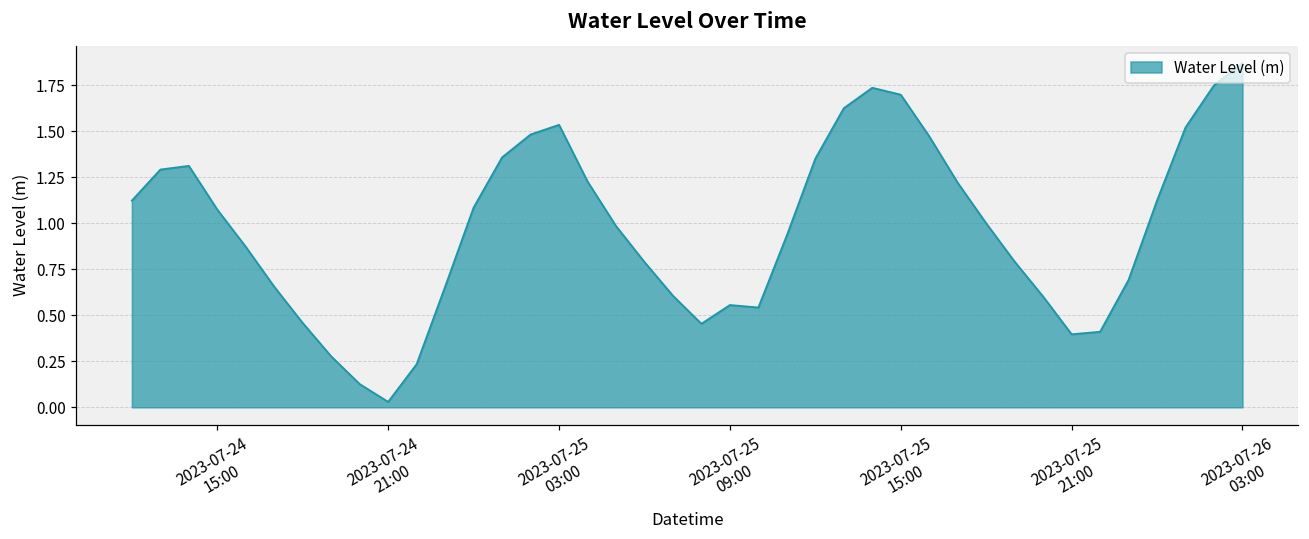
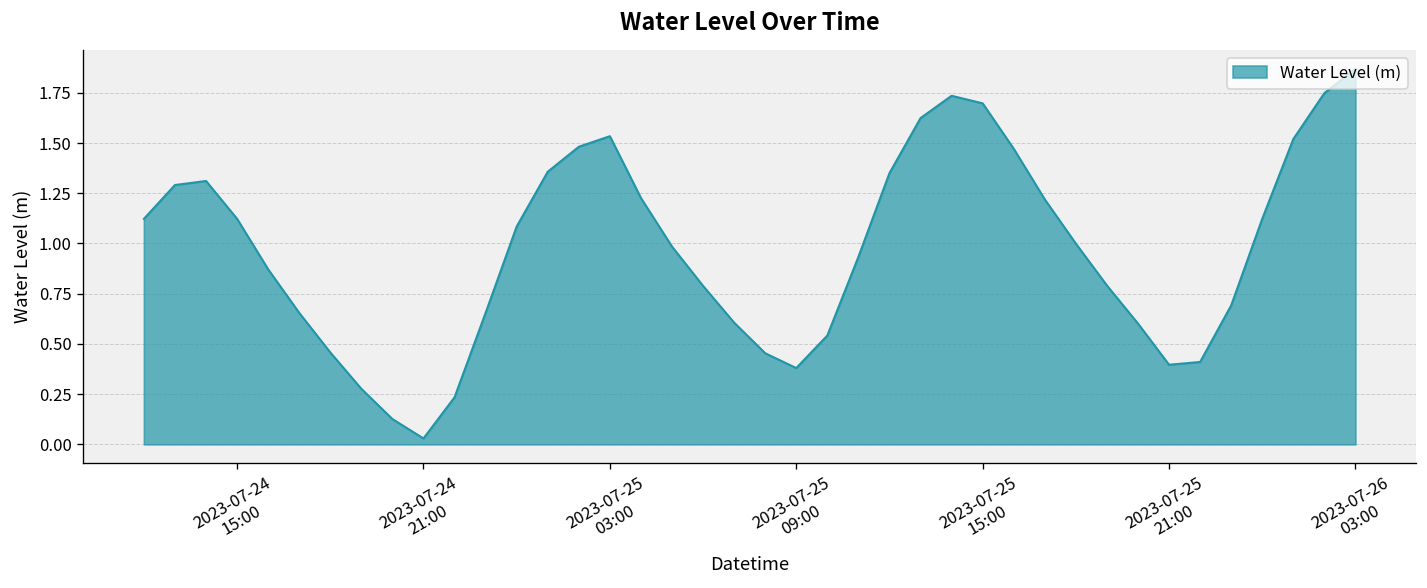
  {
-   "2023-07-24 15:00": 1.07,
+   "2023-07-24 15:00": 1.12,
    "2023-07-24 21:00": 0.03,
    "2023-07-25 03:00": 1.53,
-   "2023-07-25 09:00": 0.56,
+   "2023-07-25 09:00": 0.38,
    "2023-07-25 15:00": 1.70,
    "2023-07-25 21:00": 0.40
  }
